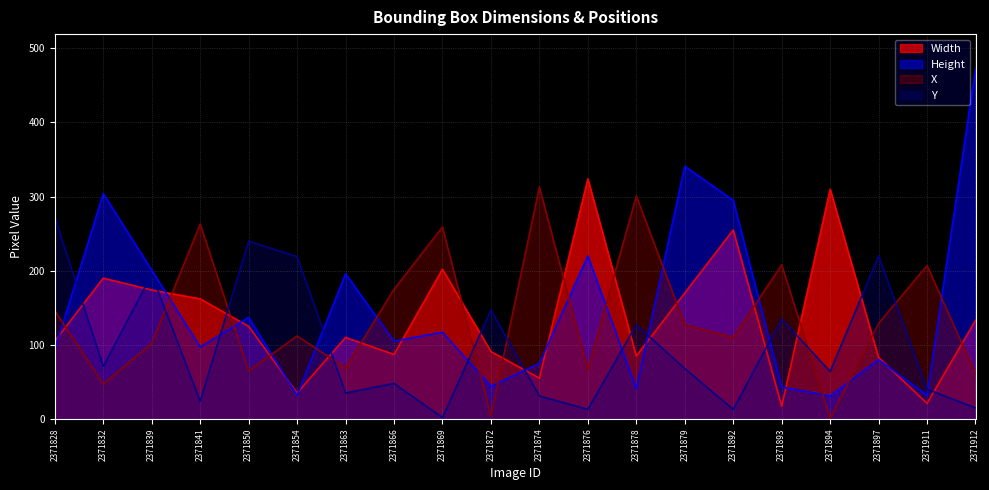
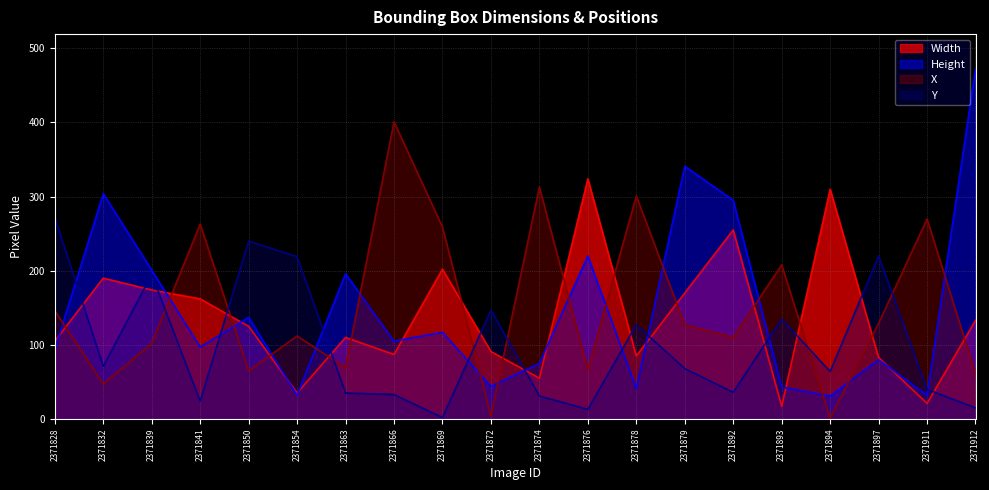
  {
    "Width": {
      "2371828": 110,
      "2371832": 190,
      "2371839": 170,
      "2371841": 160,
      "2371850": 130,
      "2371863": 110,
      "2371866": 90,
      "2371869": 200,
      "2371872": 90,
      "2371874": 60,
      "2371876": 320,
      "2371878": 90,
      "2371879": 170,
      "2371892": 260,
      "2371893": 20,
      "2371894": 310,
      "2371911": 20,
      "2371912": 130
    },
    "Height": {
      "2371828": 90,
      "2371832": 300,
      "2371839": 200,
      "2371841": 100,
      "2371850": 140,
      "2371863": 200,
      "2371866": 110,
      "2371869": 120,
      "2371872": 40,
      "2371874": 80,
      "2371876": 220,
      "2371878": 40,
      "2371879": 340,
      "2371892": 300,
      "2371893": 40,
      "2371894": 30,
      "2371911": 30,
      "2371912": 470
    },
    "X": {
      "2371828": 150,
      "2371832": 50,
      "2371839": 100,
      "2371841": 260,
      "2371850": 70,
      "2371854": 110,
      "2371863": 70,
-     "2371866": 180,
+     "2371866": 400,
      "2371869": 260,
      "2371872": 0,
      "2371874": 310,
      "2371876": 70,
      "2371878": 300,
      "2371879": 130,
      "2371892": 110,
      "2371893": 210,
      "2371894": 0,
      "2371897": 130,
-     "2371911": 210,
+     "2371911": 270,
      "2371912": 60
    },
    "Y": {
      "2371828": 270,
      "2371832": 70,
      "2371839": 200,
      "2371841": 20,
      "2371850": 240,
      "2371854": 220,
      "2371863": 40,
-     "2371866": 50,
+     "2371866": 30,
      "2371869": 0,
      "2371872": 150,
      "2371874": 30,
      "2371876": 10,
      "2371878": 130,
      "2371879": 70,
-     "2371892": 10,
+     "2371892": 40,
      "2371893": 140,
      "2371894": 60,
      "2371897": 220,
      "2371911": 40,
      "2371912": 20
    }
  }
